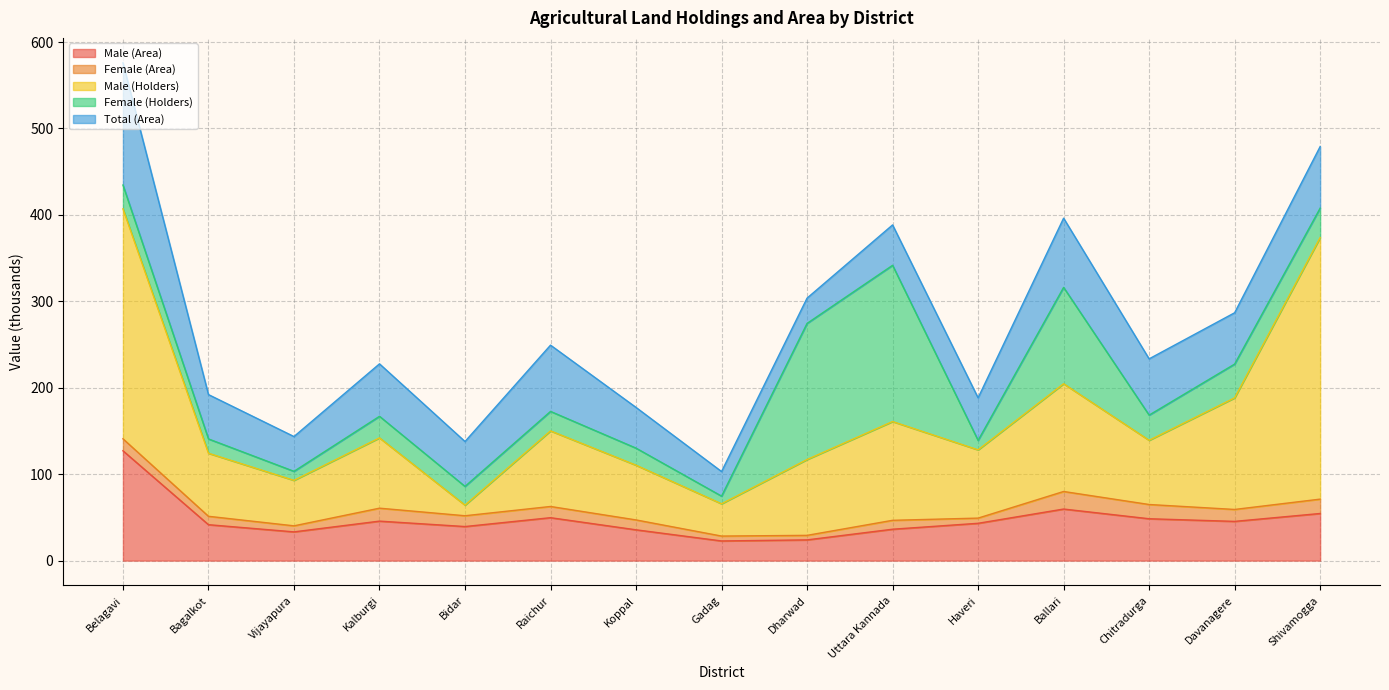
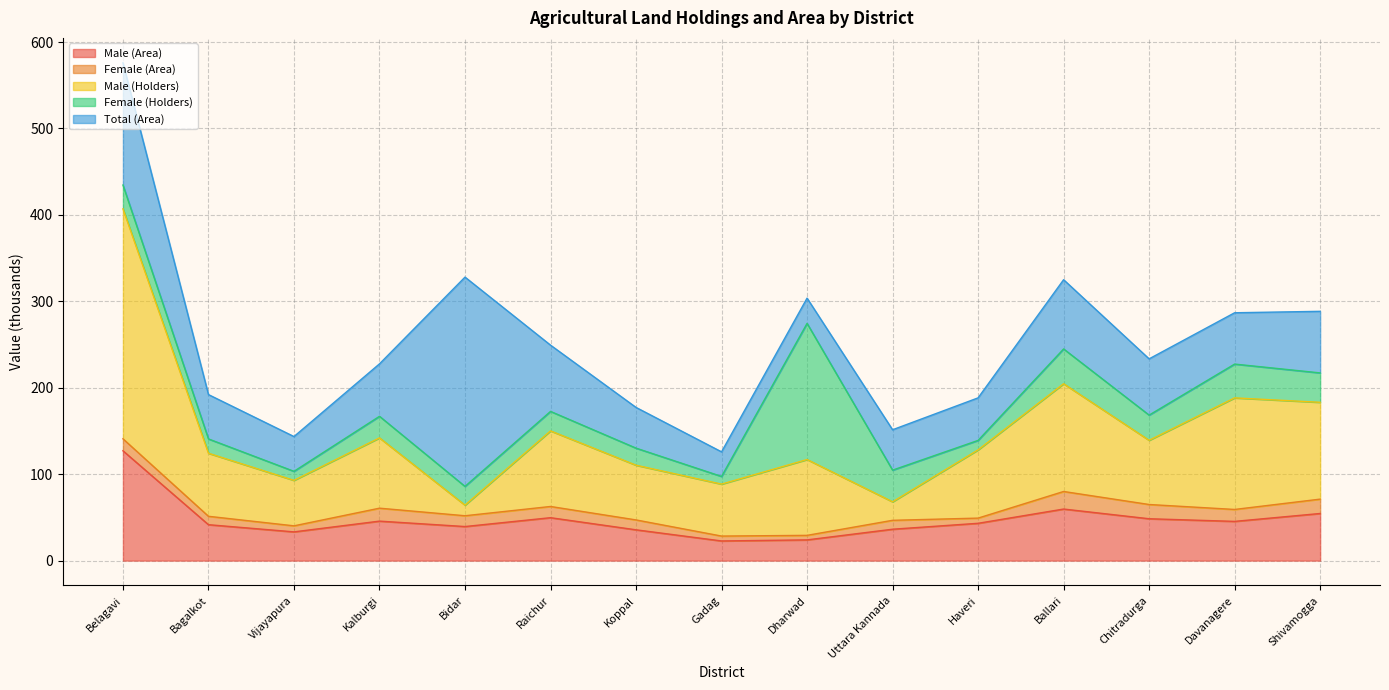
  {
    "Male (Holders)": {
      "Belagavi": 270,
      "Bagalkot": 70,
      "Vijayapura": 50,
      "Kalburgi": 80,
      "Bidar": 10,
      "Raichur": 90,
      "Koppal": 60,
-     "Gadag": 40,
+     "Gadag": 60,
      "Dharwad": 90,
-     "Uttara Kannada": 110,
+     "Uttara Kannada": 20,
      "Haveri": 80,
      "Ballari": 120,
      "Chitradurga": 70,
      "Davanagere": 130,
-     "Shivamogga": 300
+     "Shivamogga": 110
    },
    "Female (Holders)": {
      "Belagavi": 30,
      "Bagalkot": 20,
      "Vijayapura": 10,
      "Kalburgi": 20,
      "Bidar": 20,
      "Raichur": 20,
      "Koppal": 20,
      "Gadag": 10,
      "Dharwad": 160,
-     "Uttara Kannada": 180,
+     "Uttara Kannada": 40,
      "Haveri": 10,
-     "Ballari": 110,
+     "Ballari": 40,
      "Chitradurga": 30,
      "Davanagere": 40,
      "Shivamogga": 30
    },
    "Total (Area)": {
      "Bagalkot": 50,
      "Vijayapura": 40,
      "Kalburgi": 60,
-     "Bidar": 50,
+     "Bidar": 240,
      "Raichur": 80,
      "Koppal": 50,
      "Gadag": 30,
      "Dharwad": 30,
      "Uttara Kannada": 50,
      "Haveri": 50,
      "Ballari": 80,
      "Chitradurga": 70,
      "Davanagere": 60,
      "Shivamogga": 70
    }
  }
